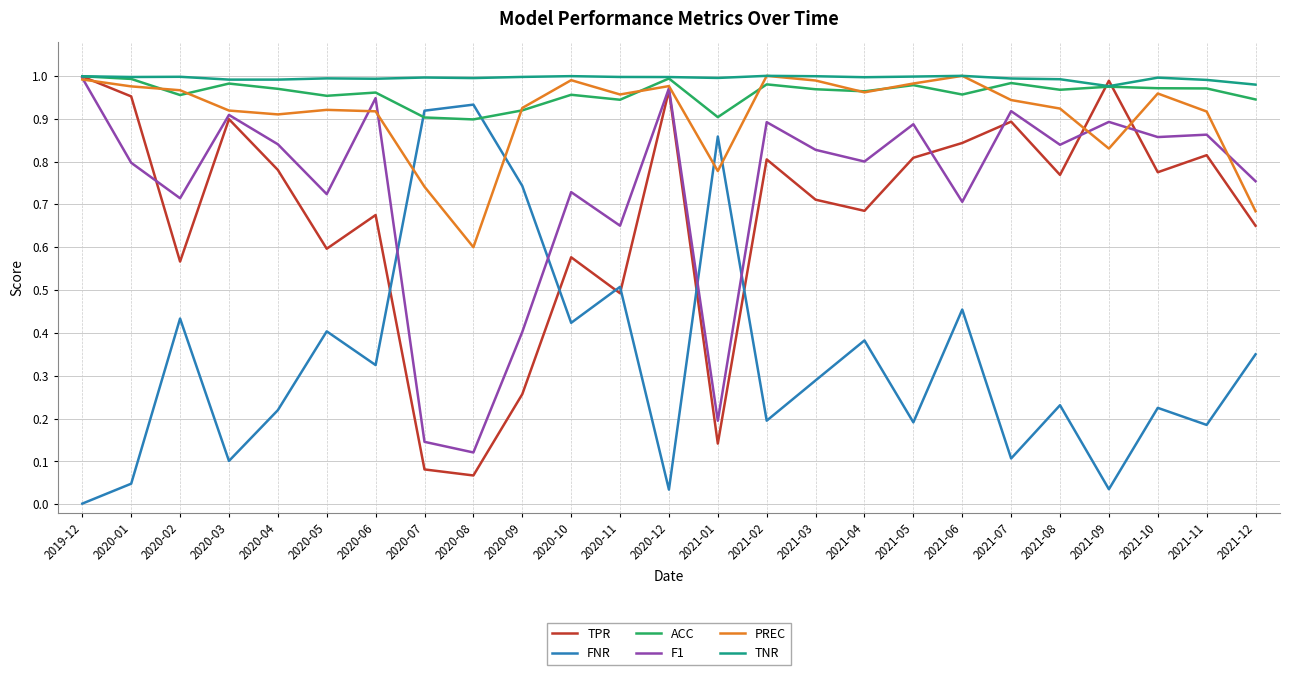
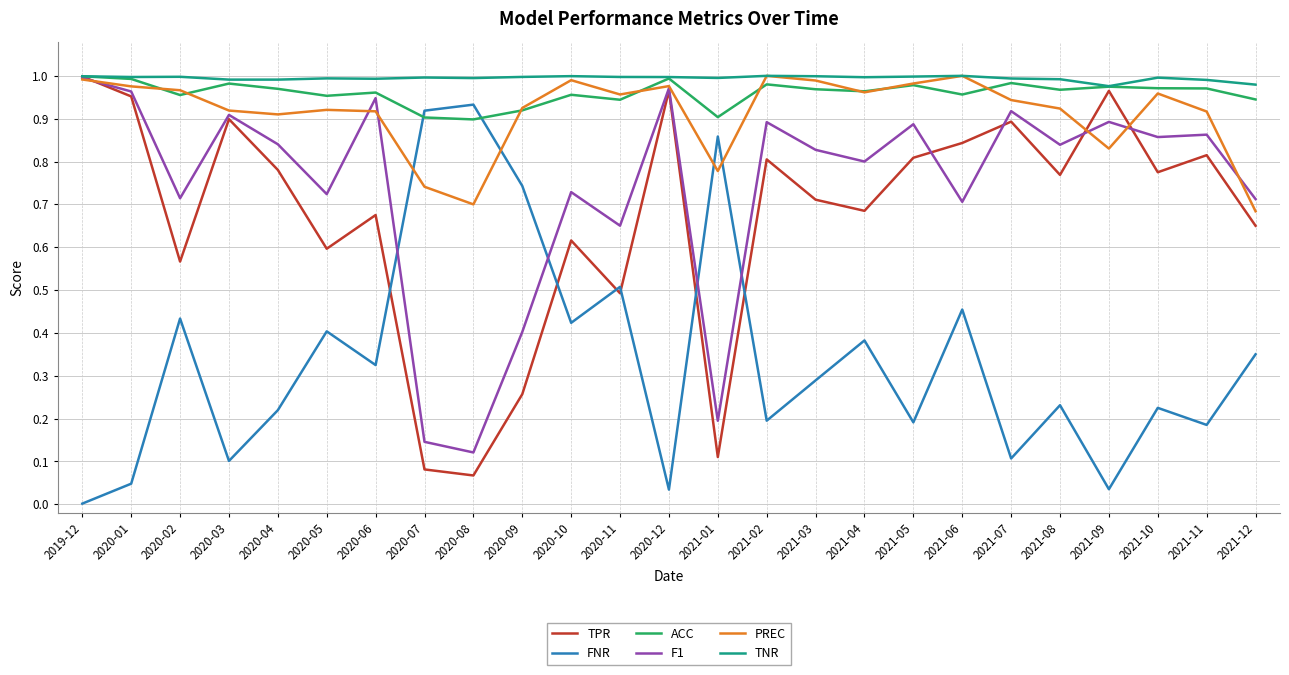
  {
    "TPR": {
      "2020-01": 0.95,
      "2020-02": 0.57,
      "2020-03": 0.90,
      "2020-04": 0.78,
      "2020-05": 0.60,
      "2020-06": 0.68,
      "2020-07": 0.08,
      "2020-08": 0.07,
      "2020-09": 0.26,
-     "2020-10": 0.58,
+     "2020-10": 0.62,
      "2020-11": 0.49,
-     "2021-01": 0.14,
+     "2021-01": 0.11,
      "2021-02": 0.80,
      "2021-03": 0.71,
      "2021-04": 0.68,
      "2021-05": 0.81,
      "2021-06": 0.84,
      "2021-07": 0.89,
      "2021-08": 0.77,
-     "2021-09": 0.99,
+     "2021-09": 0.96,
      "2021-10": 0.78,
      "2021-11": 0.81,
      "2021-12": 0.65
    },
    "FNR": {
      "2019-12": 0.00,
      "2020-01": 0.05,
      "2020-02": 0.43,
      "2020-03": 0.10,
      "2020-04": 0.22,
      "2020-05": 0.40,
      "2020-06": 0.32,
      "2020-07": 0.92,
      "2020-08": 0.93,
      "2020-09": 0.74,
      "2020-10": 0.42,
      "2020-11": 0.51,
      "2020-12": 0.03,
      "2021-01": 0.86,
      "2021-02": 0.20,
      "2021-03": 0.29,
      "2021-04": 0.38,
      "2021-05": 0.19,
      "2021-06": 0.45,
      "2021-07": 0.11,
      "2021-08": 0.23,
      "2021-09": 0.04,
      "2021-10": 0.23,
      "2021-11": 0.19,
      "2021-12": 0.35
    },
    "F1": {
-     "2020-01": 0.80,
+     "2020-01": 0.96,
      "2020-02": 0.71,
      "2020-03": 0.91,
      "2020-04": 0.84,
      "2020-05": 0.72,
      "2020-06": 0.95,
      "2020-07": 0.15,
      "2020-08": 0.12,
      "2020-09": 0.40,
      "2020-10": 0.73,
      "2020-11": 0.65,
      "2021-01": 0.19,
      "2021-02": 0.89,
      "2021-03": 0.83,
      "2021-04": 0.80,
      "2021-05": 0.89,
      "2021-06": 0.71,
      "2021-07": 0.92,
      "2021-08": 0.84,
      "2021-09": 0.89,
      "2021-10": 0.86,
      "2021-11": 0.86,
-     "2021-12": 0.75
+     "2021-12": 0.71
    },
    "PREC": {
      "2020-01": 0.98,
      "2020-02": 0.97,
      "2020-03": 0.92,
      "2020-04": 0.91,
      "2020-05": 0.92,
      "2020-06": 0.92,
      "2020-07": 0.74,
-     "2020-08": 0.6,
+     "2020-08": 0.7,
      "2020-10": 0.99,
      "2020-11": 0.96,
      "2021-01": 0.78,
      "2021-03": 0.99,
      "2021-07": 0.94,
      "2021-08": 0.92,
      "2021-09": 0.83,
      "2021-10": 0.96,
      "2021-11": 0.92,
      "2021-12": 0.68
    }
  }
